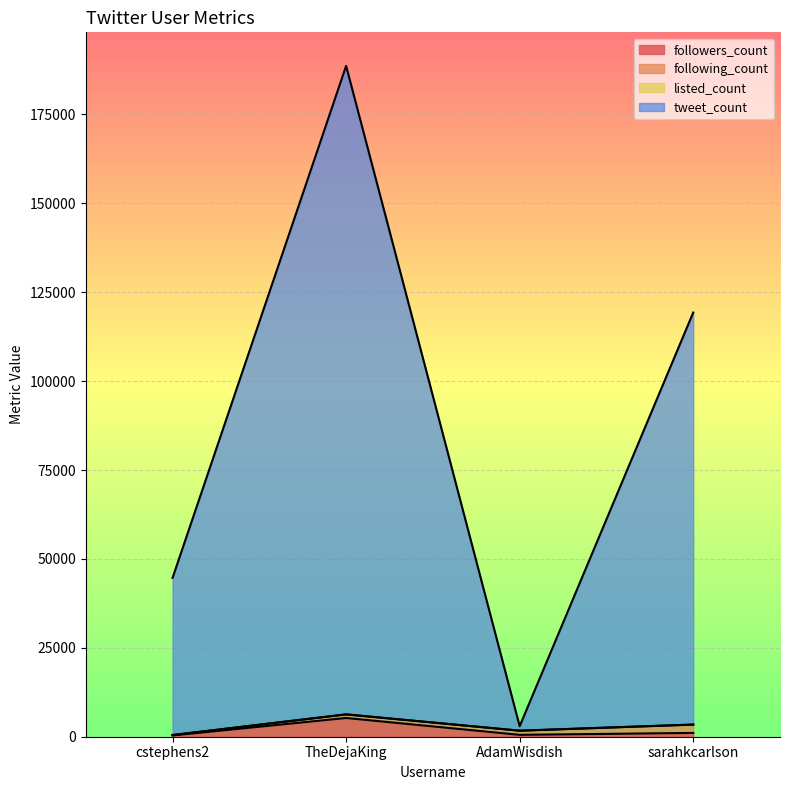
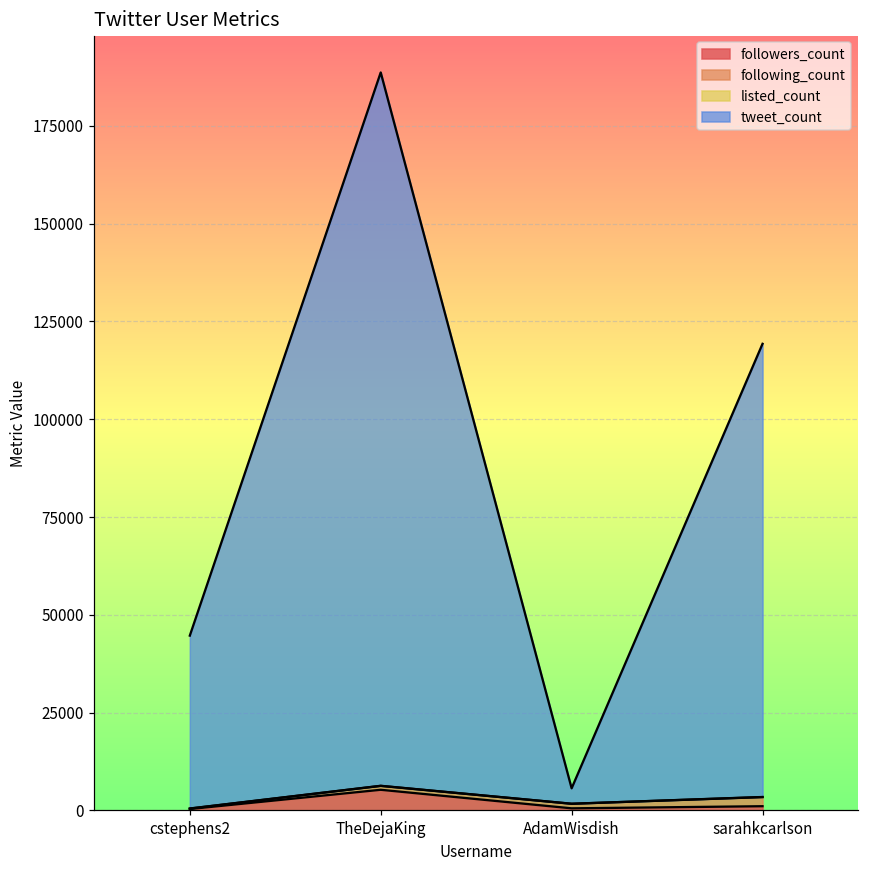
  {
    "tweet_count": {
      "cstephens2": 44000,
      "TheDejaKing": 182000,
-     "AdamWisdish": 1000,
+     "AdamWisdish": 4000,
      "sarahkcarlson": 116000
    }
  }
